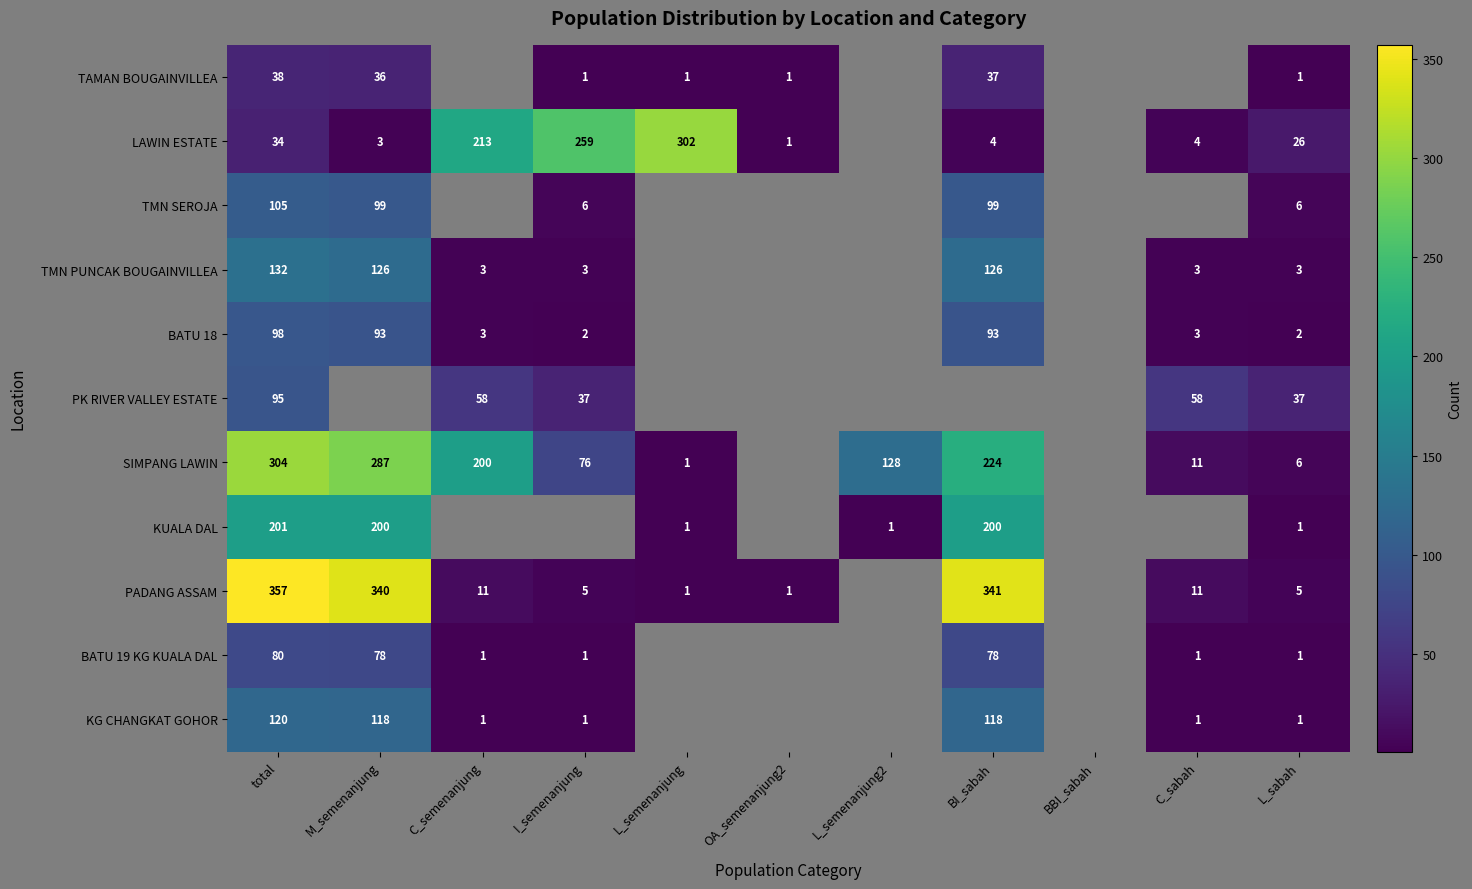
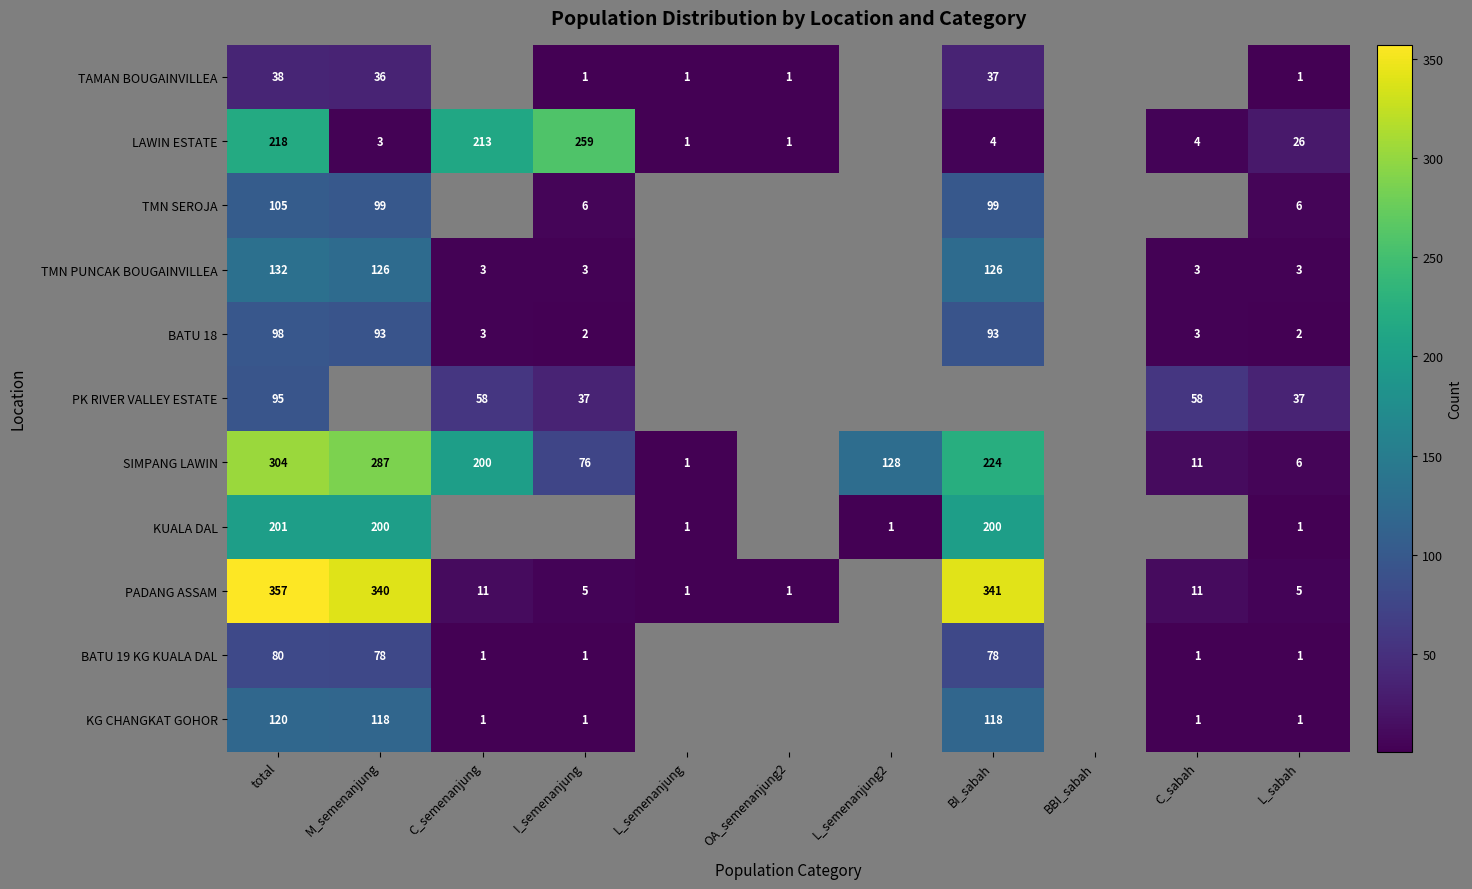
  {
    "TAMAN BOUGAINVILLEA": {
      "total": 38,
      "M_semenanjung": 36,
      "I_semenanjung": 1,
      "L_semenanjung": 1,
      "OA_semenanjung2": 1,
      "BI_sabah": 37,
      "L_sabah": 1
    },
    "LAWIN ESTATE": {
-     "total": 34,
+     "total": 218,
      "M_semenanjung": 3,
      "C_semenanjung": 213,
      "I_semenanjung": 259,
-     "L_semenanjung": 302,
+     "L_semenanjung": 1,
      "OA_semenanjung2": 1,
      "BI_sabah": 4,
      "C_sabah": 4,
      "L_sabah": 26
    },
    "TMN SEROJA": {
      "total": 105,
      "M_semenanjung": 99,
      "I_semenanjung": 6,
      "BI_sabah": 99,
      "L_sabah": 6
    },
    "TMN PUNCAK BOUGAINVILLEA": {
      "total": 132,
      "M_semenanjung": 126,
      "C_semenanjung": 3,
      "I_semenanjung": 3,
      "BI_sabah": 126,
      "C_sabah": 3,
      "L_sabah": 3
    },
    "BATU 18": {
      "total": 98,
      "M_semenanjung": 93,
      "C_semenanjung": 3,
      "I_semenanjung": 2,
      "BI_sabah": 93,
      "C_sabah": 3,
      "L_sabah": 2
    },
    "PK RIVER VALLEY ESTATE": {
      "total": 95,
      "C_semenanjung": 58,
      "I_semenanjung": 37,
      "C_sabah": 58,
      "L_sabah": 37
    },
    "SIMPANG LAWIN": {
      "total": 304,
      "M_semenanjung": 287,
      "C_semenanjung": 200,
      "I_semenanjung": 76,
      "L_semenanjung": 1,
      "L_semenanjung2": 128,
      "BI_sabah": 224,
      "C_sabah": 11,
      "L_sabah": 6
    },
    "KUALA DAL": {
      "total": 201,
      "M_semenanjung": 200,
      "L_semenanjung": 1,
      "L_semenanjung2": 1,
      "BI_sabah": 200,
      "L_sabah": 1
    },
    "PADANG ASSAM": {
      "total": 357,
      "M_semenanjung": 340,
      "C_semenanjung": 11,
      "I_semenanjung": 5,
      "L_semenanjung": 1,
      "OA_semenanjung2": 1,
      "BI_sabah": 341,
      "C_sabah": 11,
      "L_sabah": 5
    },
    "BATU 19 KG KUALA DAL": {
      "total": 80,
      "M_semenanjung": 78,
      "C_semenanjung": 1,
      "I_semenanjung": 1,
      "BI_sabah": 78,
      "C_sabah": 1,
      "L_sabah": 1
    },
    "KG CHANGKAT GOHOR": {
      "total": 120,
      "M_semenanjung": 118,
      "C_semenanjung": 1,
      "I_semenanjung": 1,
      "BI_sabah": 118,
      "C_sabah": 1,
      "L_sabah": 1
    }
  }
